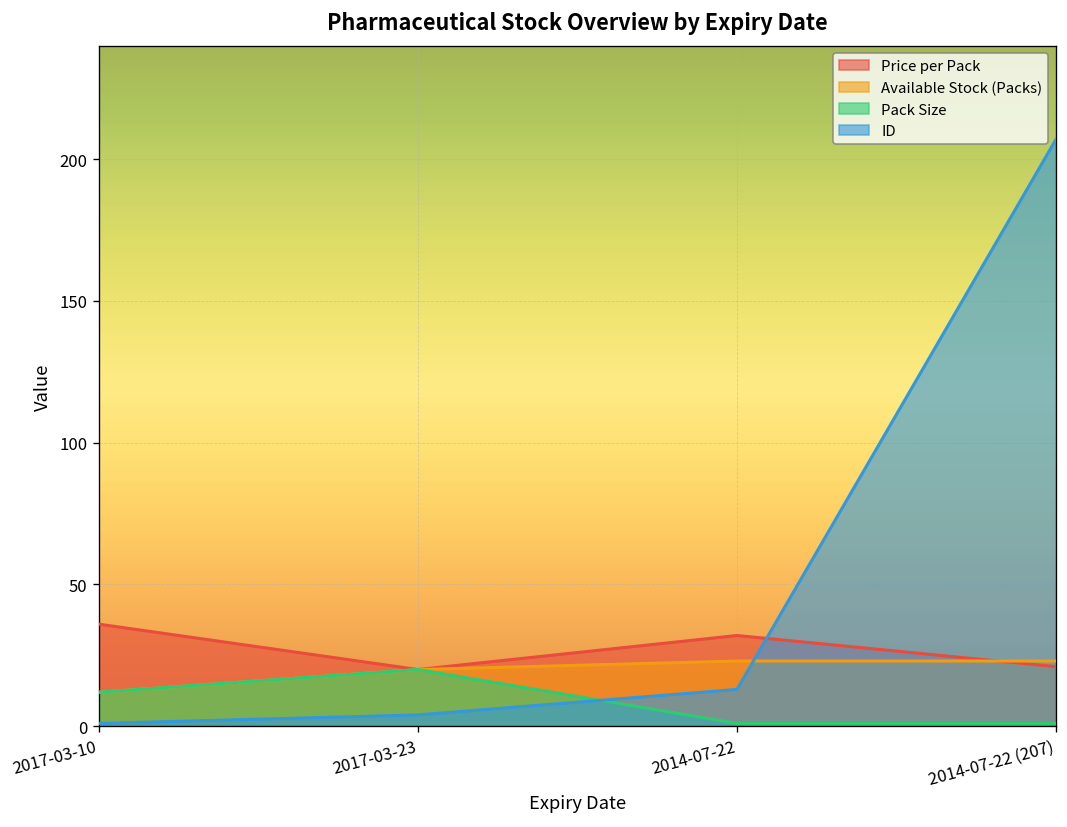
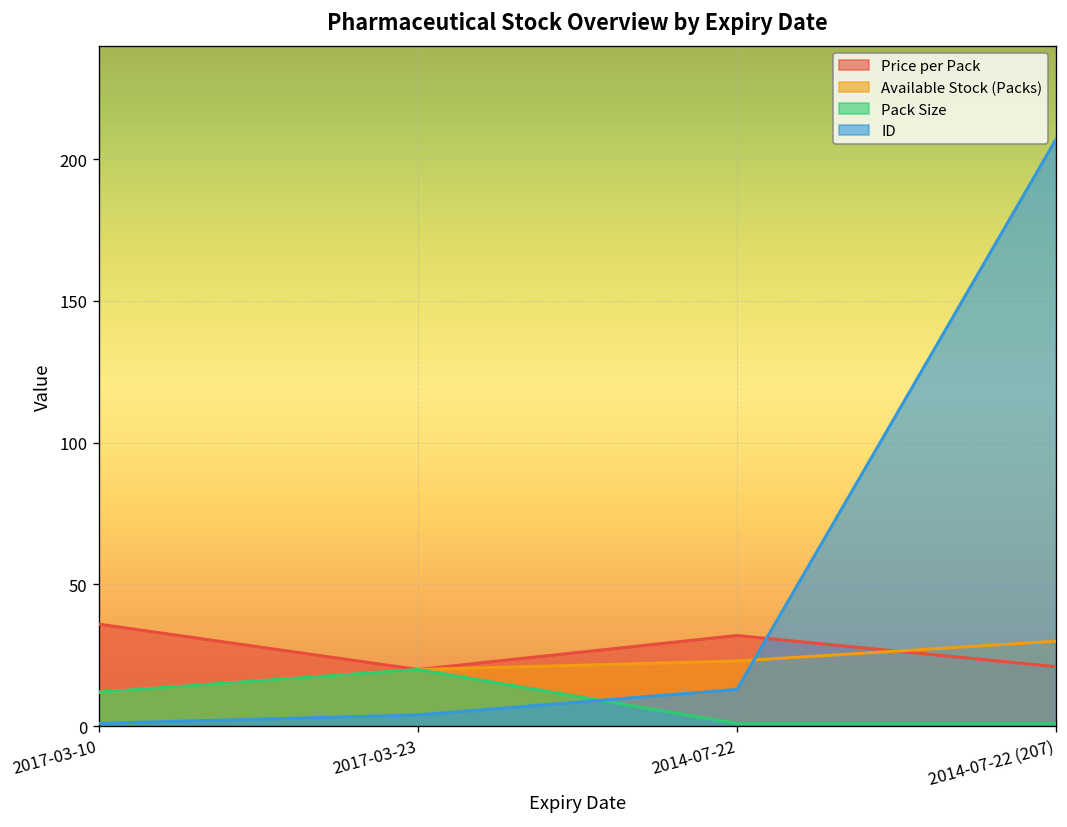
  {
    "Price per Pack": {
      "2017-03-10": 36,
      "2014-07-22": 32,
      "2014-07-22 (207)": 21
    },
    "Available Stock (Packs)": {
      "2014-07-22": 23,
-     "2014-07-22 (207)": 23
+     "2014-07-22 (207)": 30
    },
    "Pack Size": {
      "2014-07-22": 1,
      "2014-07-22 (207)": 1
    },
    "ID": {
      "2017-03-10": 1,
      "2017-03-23": 4,
      "2014-07-22": 13,
      "2014-07-22 (207)": 207
    }
  }
